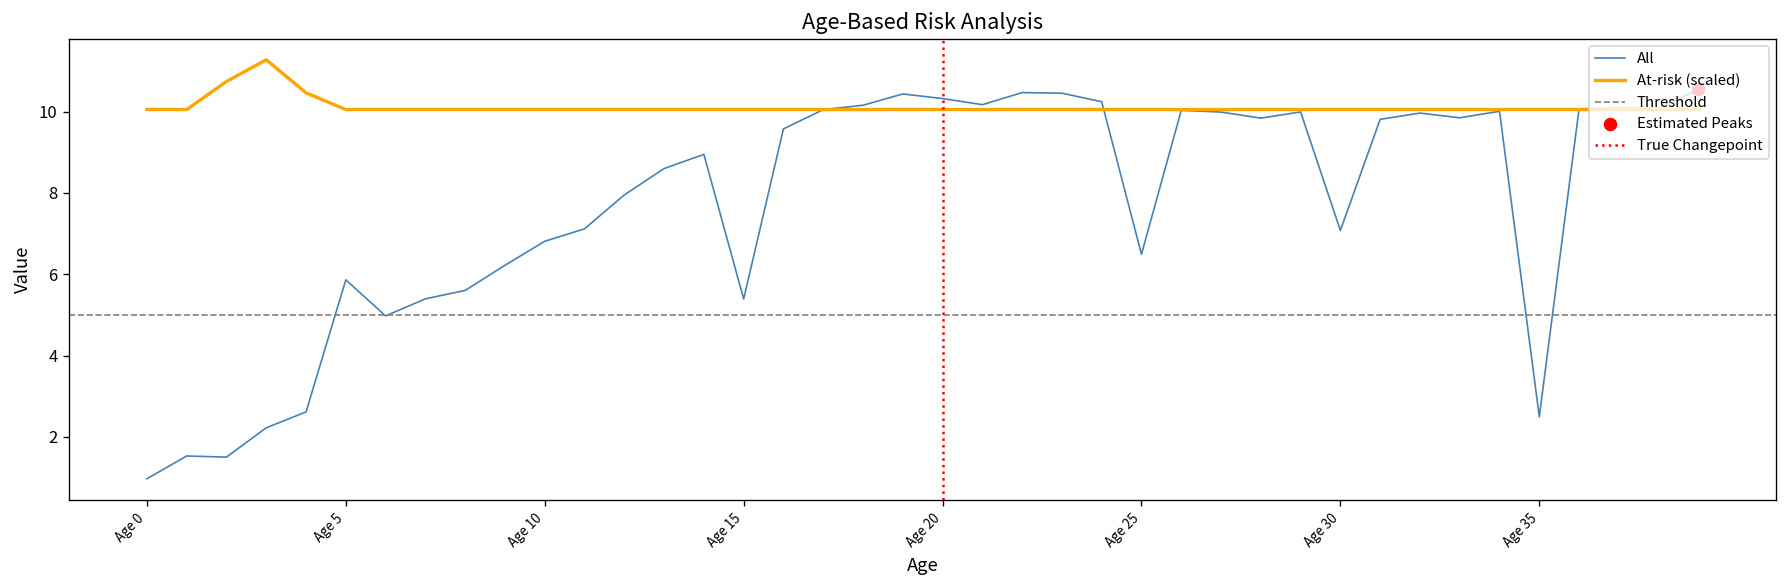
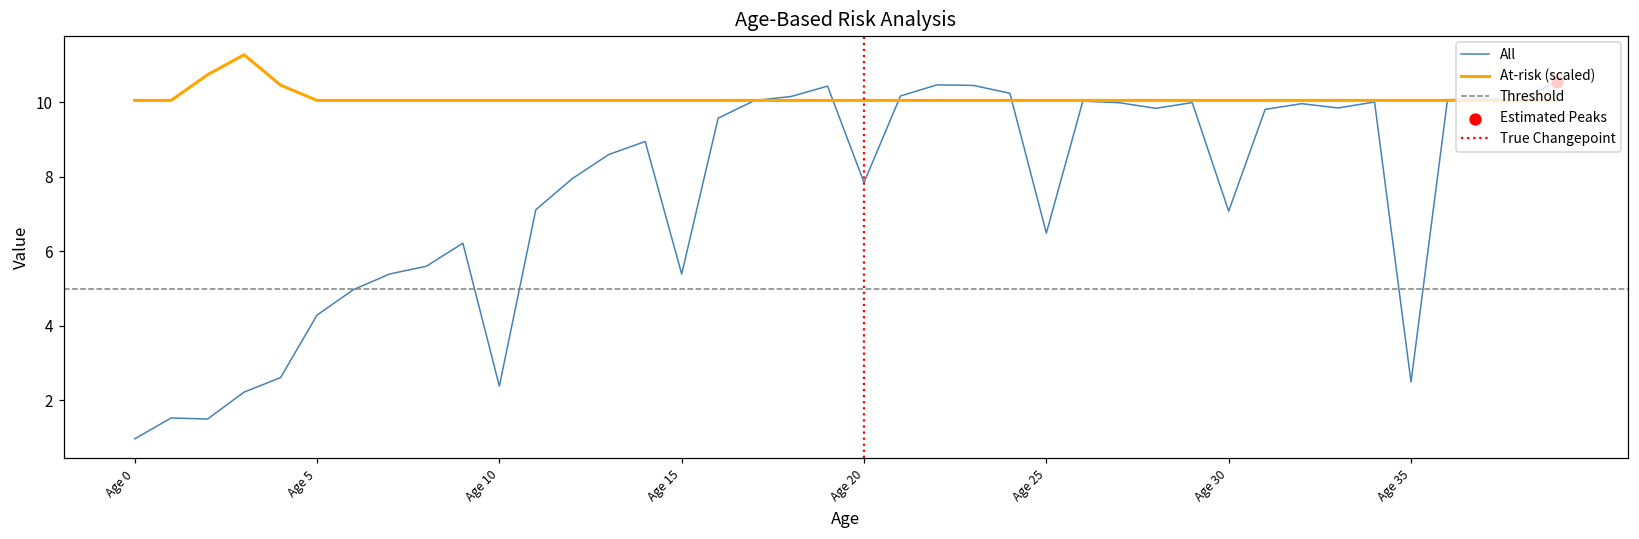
  {
    "All": {
      "Age 0": 1.0,
-     "Age 5": 5.9,
-     "Age 10": 6.8,
+     "Age 5": 4.3,
+     "Age 10": 2.4,
      "Age 15": 5.4,
-     "Age 20": 10.3,
+     "Age 20": 7.8,
      "Age 25": 6.5,
      "Age 30": 7.1,
      "Age 35": 2.5
    },
    "At-risk (scaled)": {
      "Age 0": 10.1,
      "Age 5": 10.1,
      "Age 10": 10.1,
      "Age 15": 10.1,
      "Age 20": 10.1,
      "Age 25": 10.1,
      "Age 30": 10.1,
      "Age 35": 10.1
    }
  }
